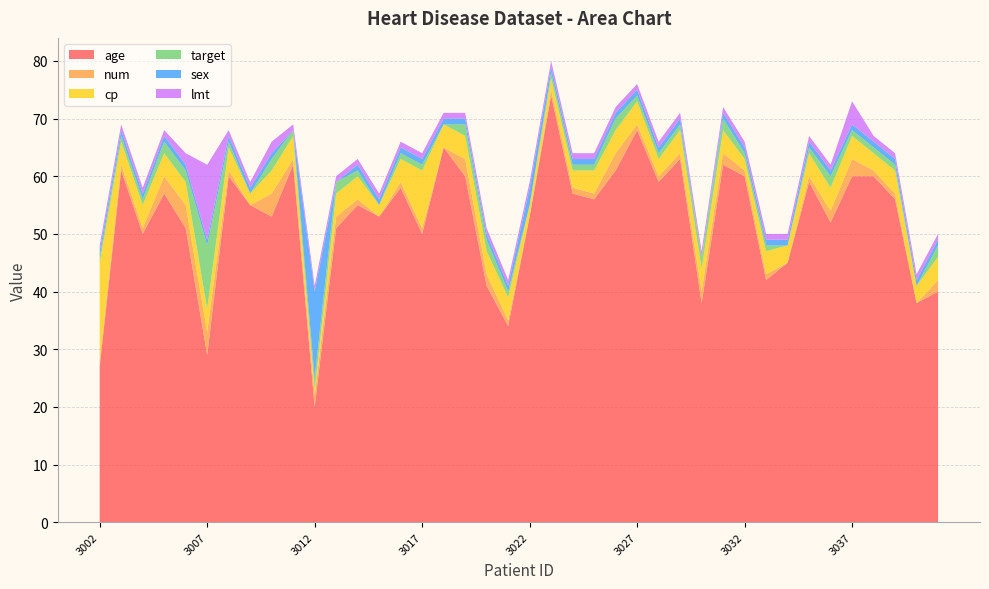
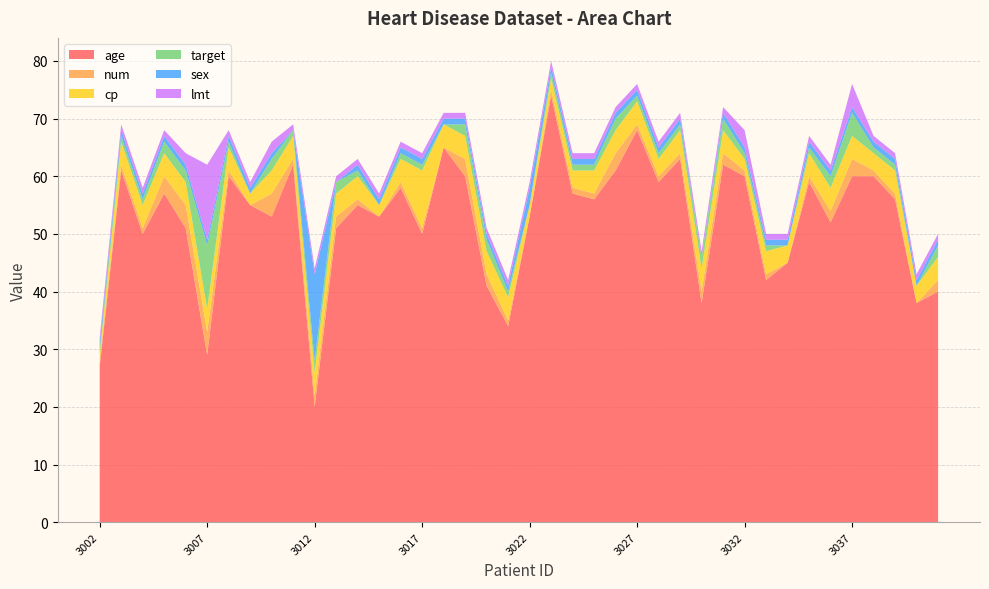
  {
    "age": {
      "3002": 27,
      "3007": 29,
      "3012": 20,
      "3017": 50,
      "3027": 68,
      "3032": 60,
      "3037": 60
    },
    "num": {
      "3002": 1,
      "3007": 4,
      "3012": 2,
      "3017": 1,
      "3027": 1,
      "3032": 1,
      "3037": 3
    },
    "cp": {
-     "3002": 17,
+     "3002": 1,
      "3007": 4,
-     "3012": 1,
+     "3012": 4,
      "3017": 10,
      "3027": 4,
      "3032": 2,
      "3037": 4
    },
    "target": {
      "3002": 1,
      "3007": 11,
      "3012": 2,
      "3017": 1,
      "3027": 1,
      "3032": 1,
-     "3037": 1
+     "3037": 4
    },
    "sex": {
      "3002": 1,
      "3007": 1,
      "3012": 15,
      "3017": 1,
      "3022": 3,
      "3027": 1,
      "3032": 1,
      "3037": 1
    },
    "lmt": {
      "3002": 1,
      "3007": 13,
      "3012": 1,
      "3017": 1,
      "3022": 1,
      "3027": 1,
-     "3032": 1,
+     "3032": 3,
      "3037": 4
    }
  }
